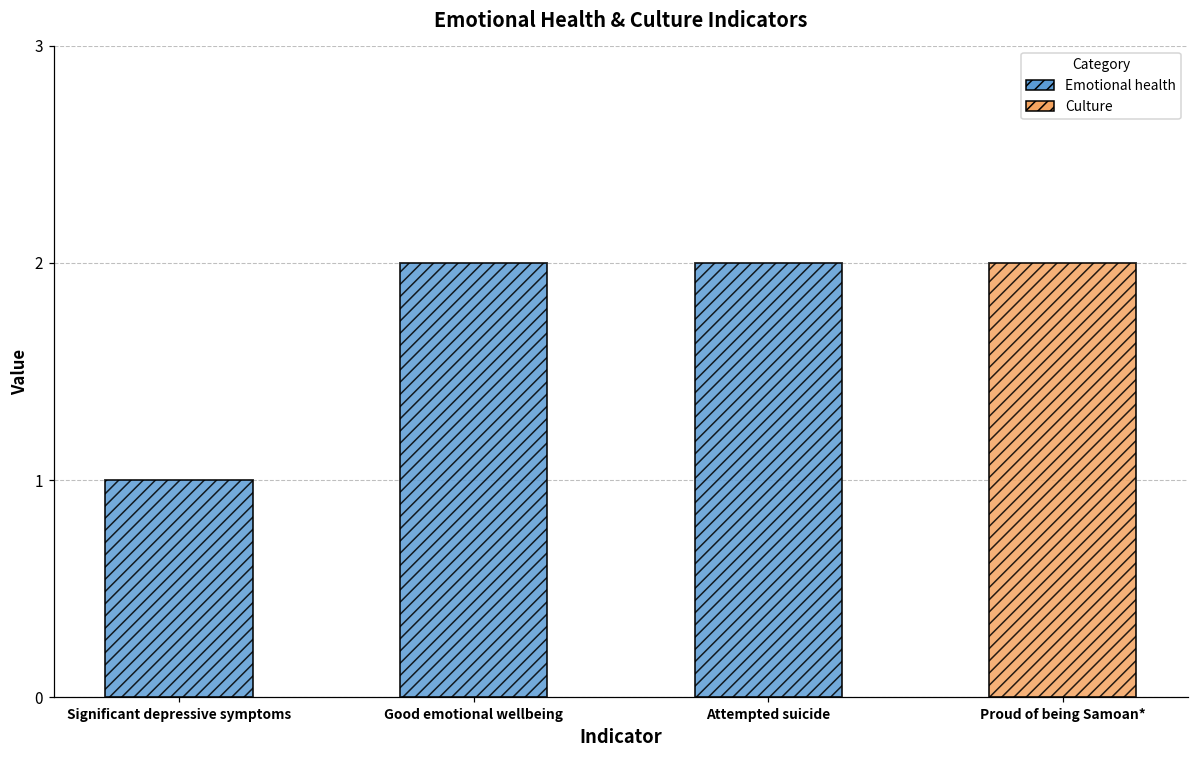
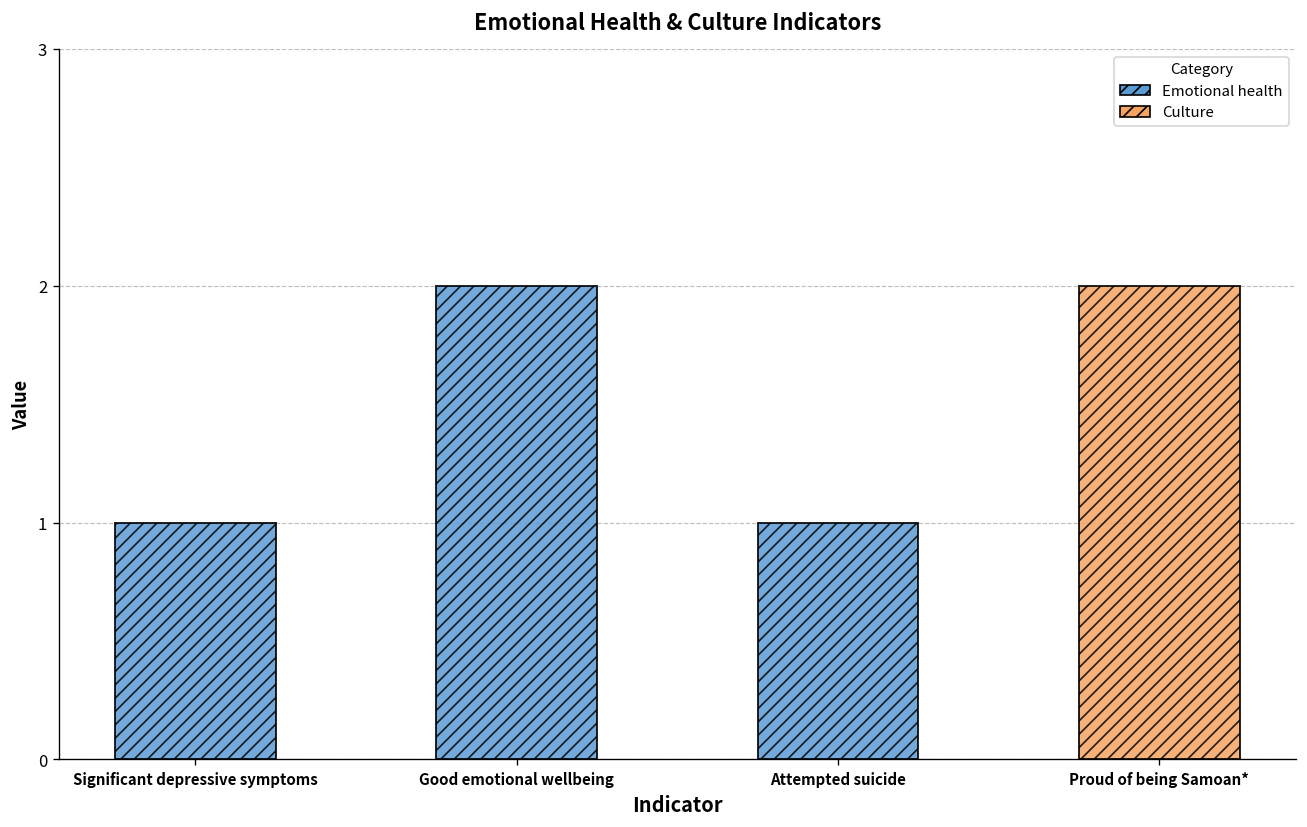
  {
    "Significant depressive symptoms": 1,
    "Good emotional wellbeing": 2,
-   "Attempted suicide": 2,
+   "Attempted suicide": 1,
    "Proud of being Samoan*": 2
  }
